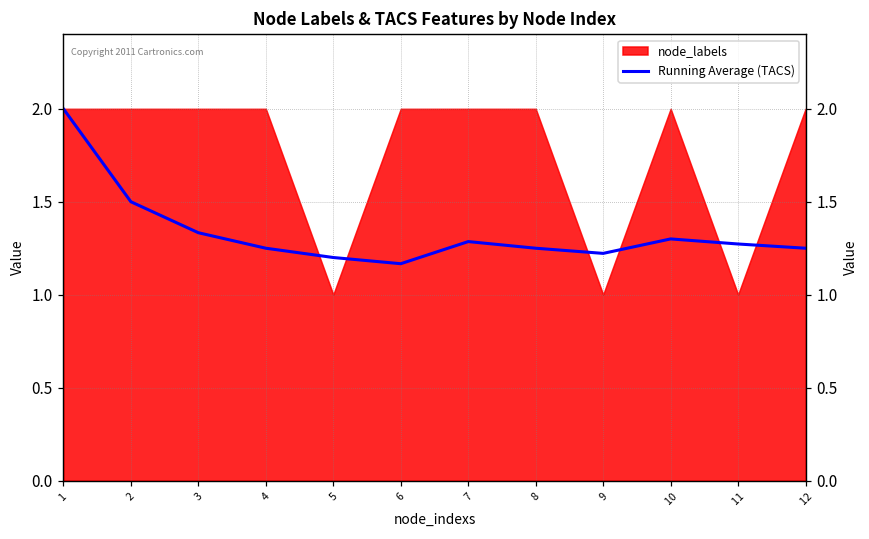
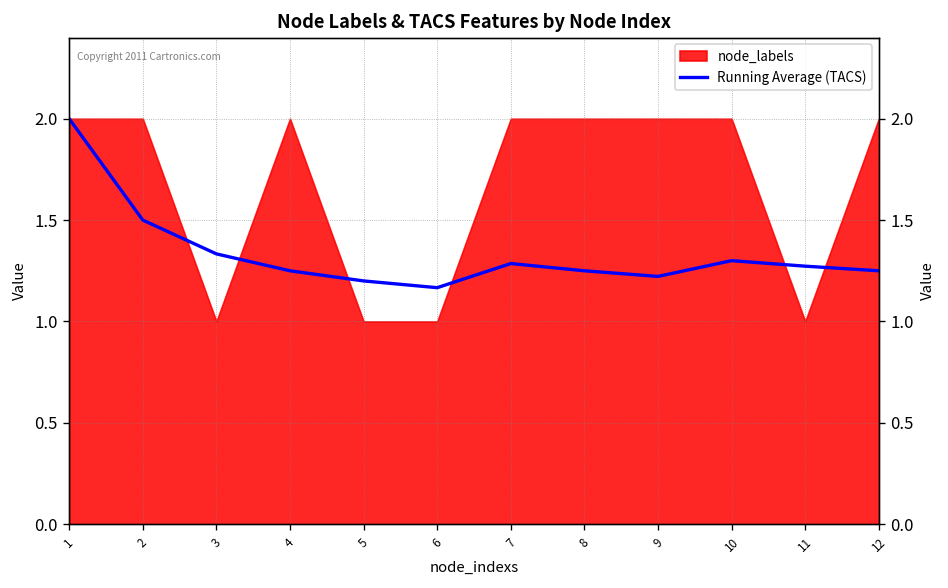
  {
    "Running Average (TACS)": {
      "2": 1.50,
      "3": 1.33,
      "4": 1.25,
      "5": 1.20,
      "6": 1.17,
      "7": 1.29,
      "8": 1.25,
      "9": 1.22,
      "10": 1.30,
      "11": 1.27,
      "12": 1.25
    },
    "node_labels": {
      "2": 2,
-     "3": 2,
+     "3": 1,
      "4": 2,
      "5": 1,
-     "6": 2,
+     "6": 1,
      "7": 2,
      "8": 2,
-     "9": 1,
+     "9": 2,
      "10": 2,
      "11": 1,
      "12": 2
    }
  }
